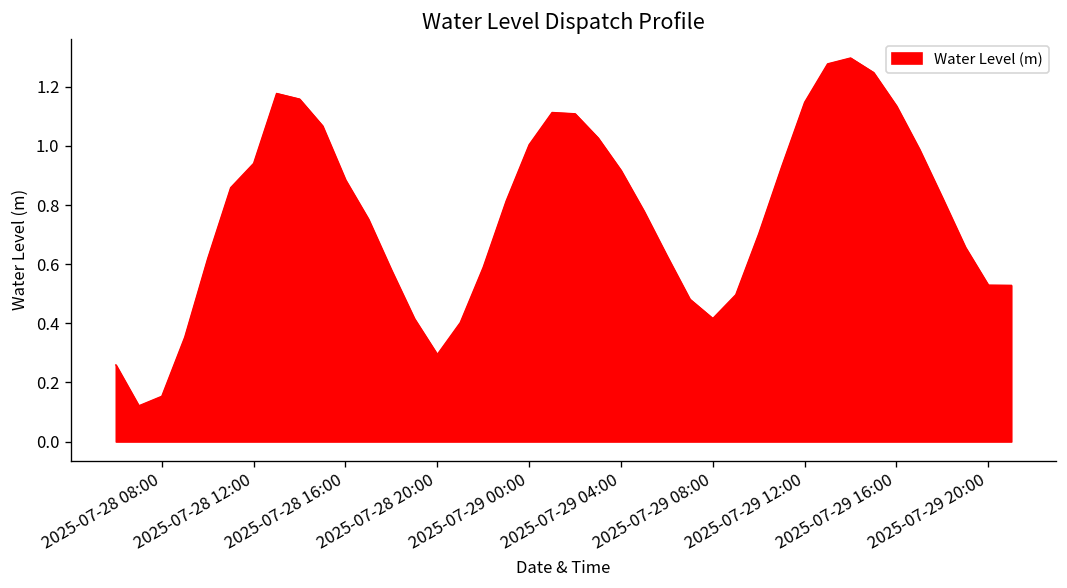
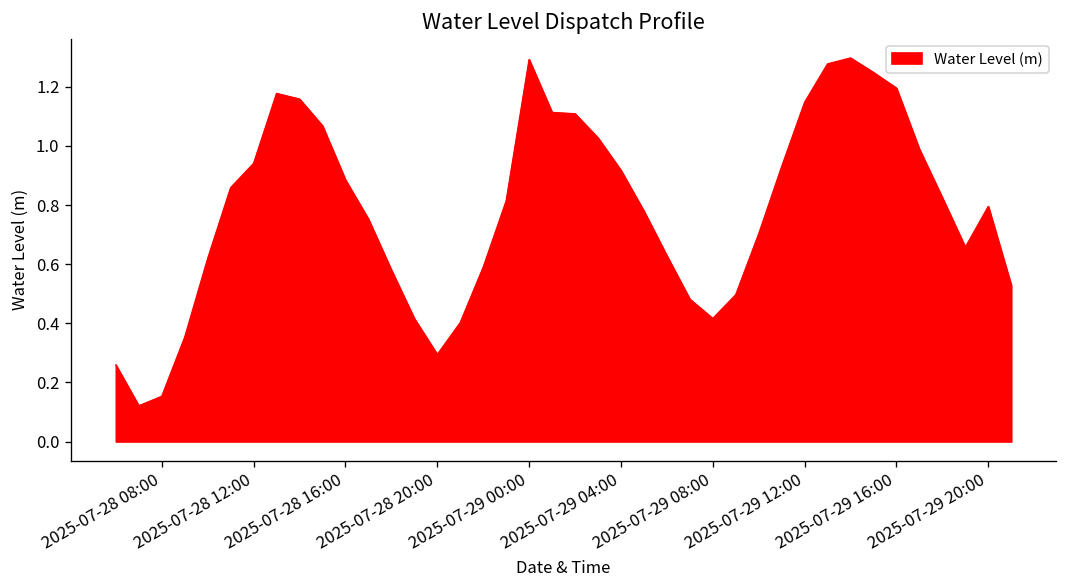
  {
    "2025-07-28 08:00": 0.15,
    "2025-07-28 12:00": 0.94,
    "2025-07-28 16:00": 0.89,
    "2025-07-28 20:00": 0.29,
-   "2025-07-29 00:00": 1.00,
+   "2025-07-29 00:00": 1.29,
    "2025-07-29 04:00": 0.92,
    "2025-07-29 08:00": 0.42,
    "2025-07-29 12:00": 1.15,
-   "2025-07-29 16:00": 1.14,
-   "2025-07-29 20:00": 0.53
+   "2025-07-29 16:00": 1.20,
+   "2025-07-29 20:00": 0.80
  }
